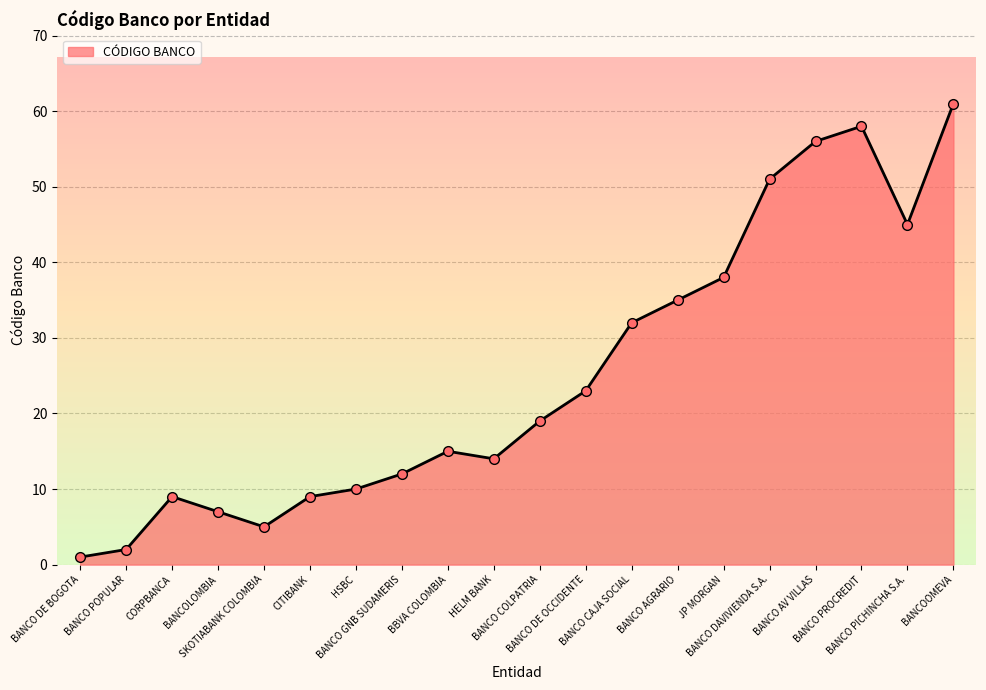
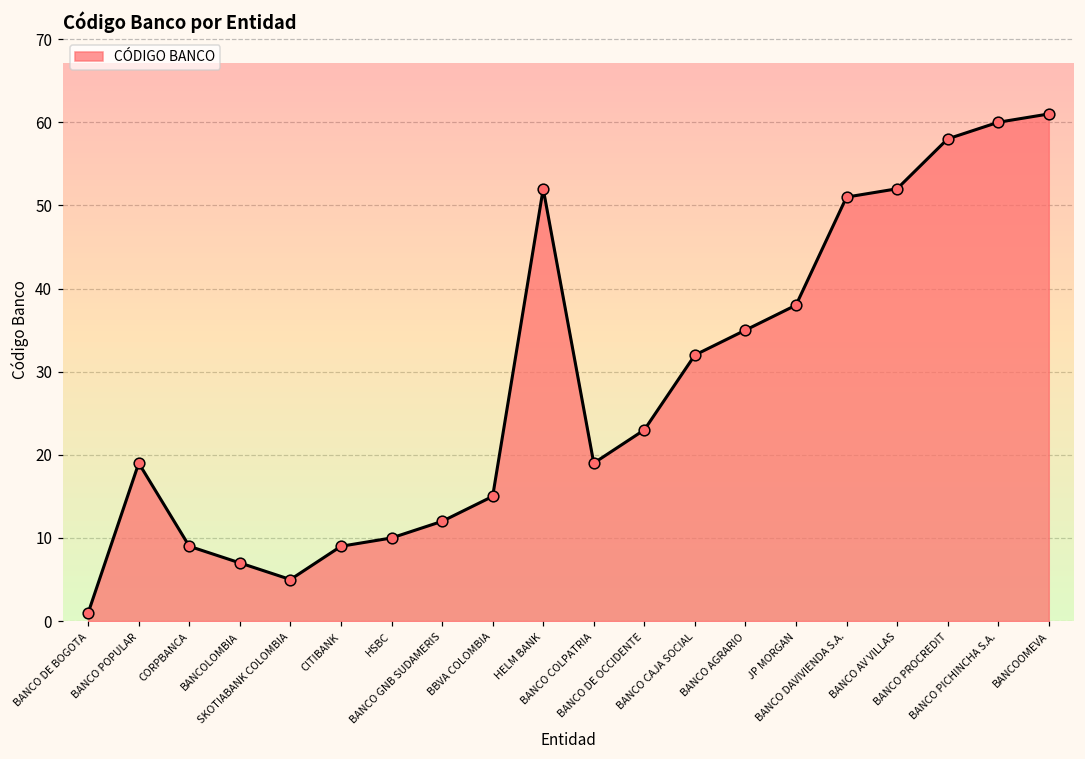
  {
    "BANCO DE BOGOTA": 1,
-   "BANCO POPULAR": 2,
+   "BANCO POPULAR": 19,
    "CORPBANCA": 9,
    "BANCOLOMBIA": 7,
    "SKOTIABANK COLOMBIA": 5,
    "CITIBANK": 9,
    "HSBC": 10,
    "BANCO GNB SUDAMERIS": 12,
    "BBVA COLOMBIA": 15,
-   "HELM BANK": 14,
+   "HELM BANK": 52,
    "BANCO COLPATRIA": 19,
    "BANCO DE OCCIDENTE": 23,
    "BANCO CAJA SOCIAL": 32,
    "BANCO AGRARIO": 35,
    "JP MORGAN": 38,
    "BANCO DAVIVIENDA S.A.": 51,
-   "BANCO AV VILLAS": 56,
+   "BANCO AV VILLAS": 52,
    "BANCO PROCREDIT": 58,
-   "BANCO PICHINCHA S.A.": 45,
+   "BANCO PICHINCHA S.A.": 60,
    "BANCOOMEVA": 61
  }
